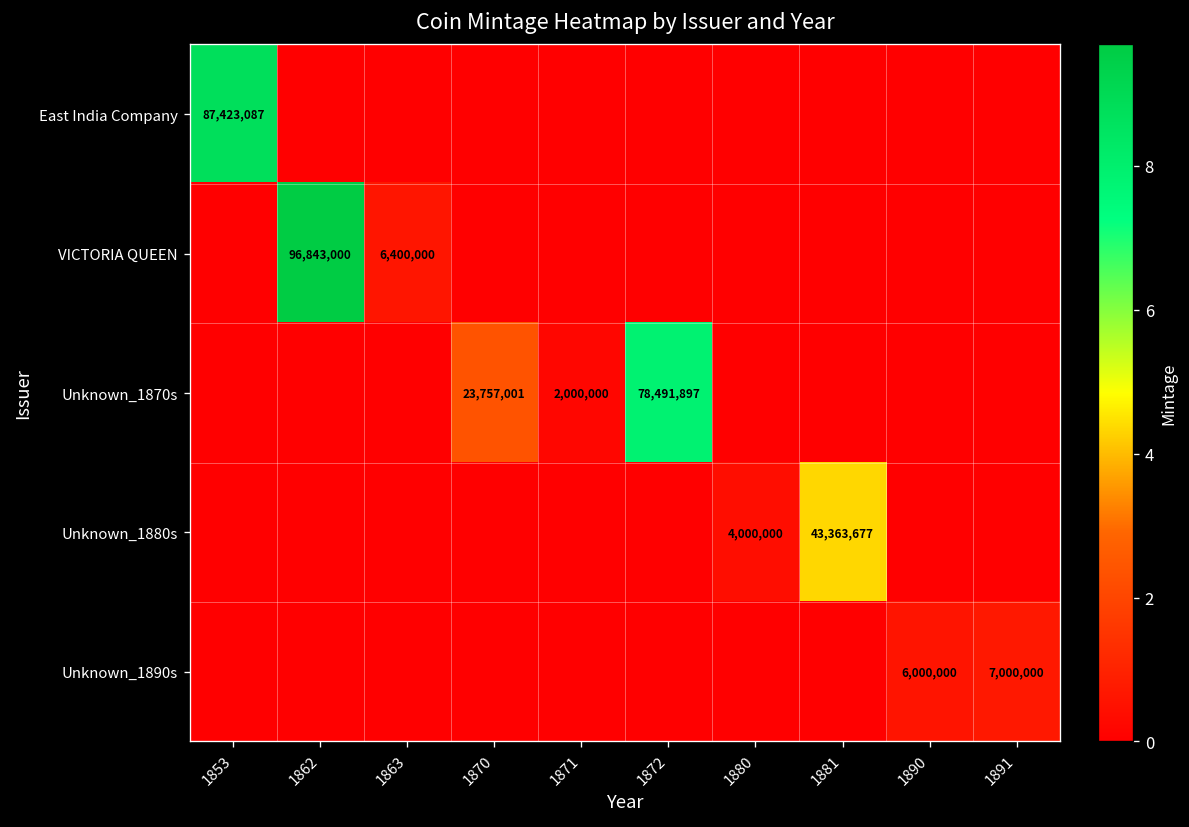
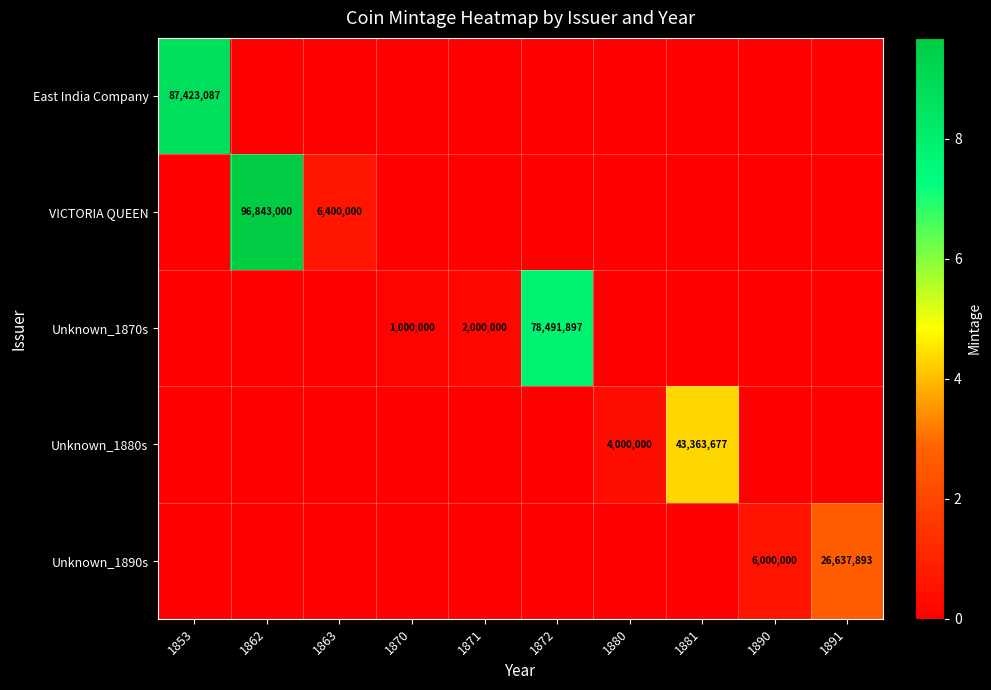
  {
    "East India Company": {
      "1853": "87,423,087"
    },
    "VICTORIA QUEEN": {
      "1862": "96,843,000",
      "1863": "6,400,000"
    },
    "Unknown_1870s": {
-     "1870": "23,757,001",
+     "1870": "1,000,000",
      "1871": "2,000,000",
      "1872": "78,491,897"
    },
    "Unknown_1880s": {
      "1880": "4,000,000",
      "1881": "43,363,677"
    },
    "Unknown_1890s": {
      "1890": "6,000,000",
-     "1891": "7,000,000"
+     "1891": "26,637,893"
    }
  }
